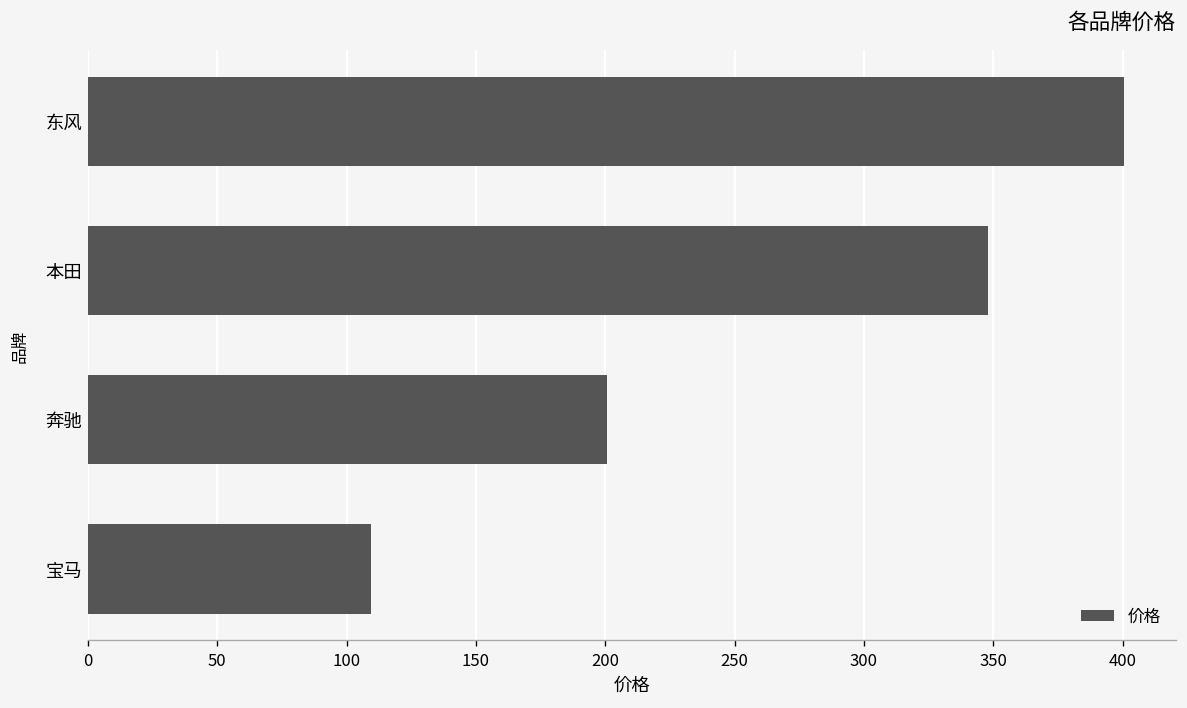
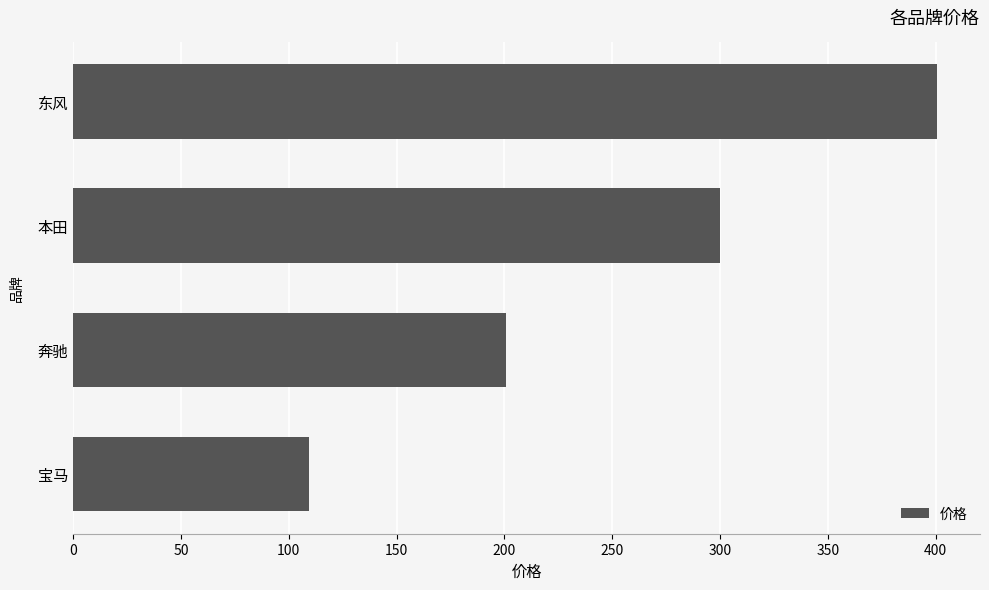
  {
    "东风": 401,
-   "本田": 348,
+   "本田": 300,
    "奔驰": 201,
    "宝马": 109
  }
